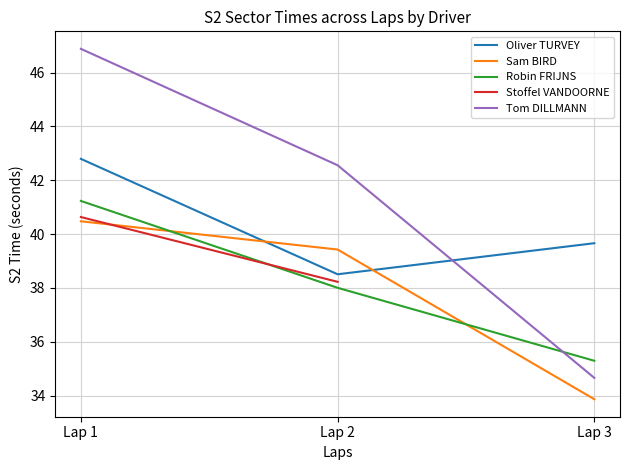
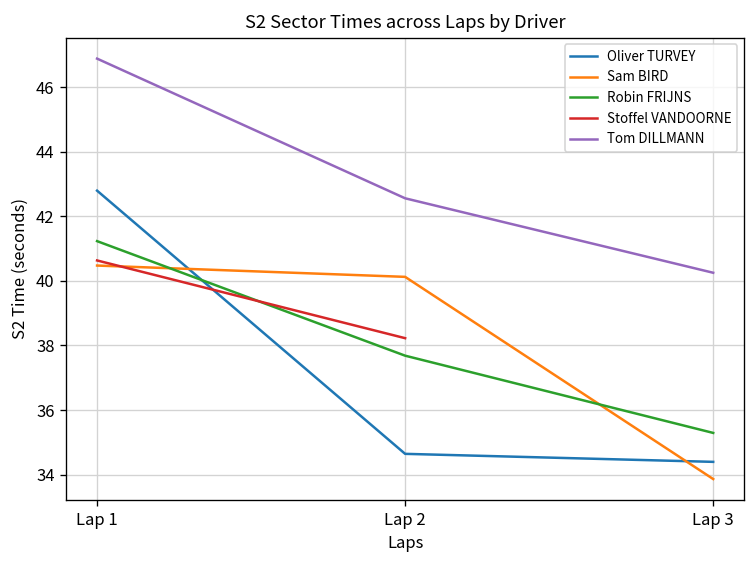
  {
    "Oliver TURVEY": {
      "Lap 1": 42.8,
-     "Lap 2": 38.5,
-     "Lap 3": 39.7
+     "Lap 2": 34.6,
+     "Lap 3": 34.4
    },
    "Sam BIRD": {
      "Lap 1": 40.5,
-     "Lap 2": 39.4,
+     "Lap 2": 40.1,
      "Lap 3": 33.9
    },
    "Robin FRIJNS": {
      "Lap 1": 41.2,
-     "Lap 2": 38.0,
+     "Lap 2": 37.7,
      "Lap 3": 35.3
    },
    "Stoffel VANDOORNE": {
      "Lap 1": 40.6,
      "Lap 2": 38.2
    },
    "Tom DILLMANN": {
      "Lap 1": 46.9,
      "Lap 2": 42.6,
-     "Lap 3": 34.7
+     "Lap 3": 40.3
    }
  }
